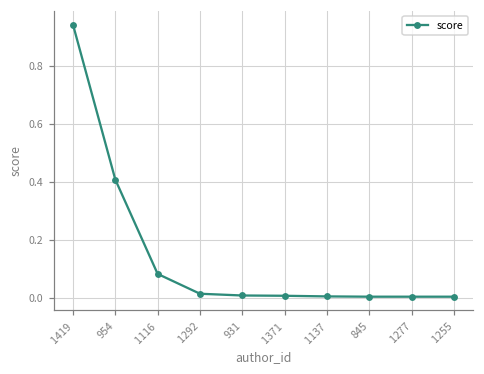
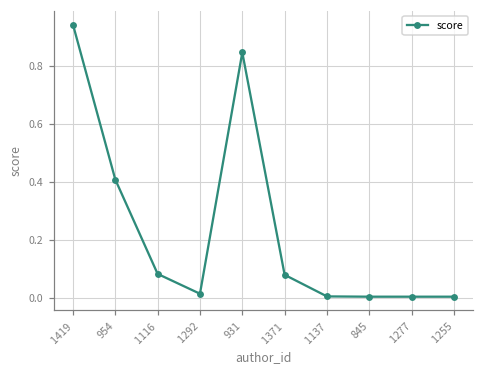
  {
    "1419": 0.94,
    "954": 0.41,
    "1116": 0.08,
    "1292": 0.01,
-   "931": 0.01,
-   "1371": 0.01,
+   "931": 0.85,
+   "1371": 0.08,
    "1137": 0.00,
    "845": 0.00,
    "1277": 0.00,
    "1255": 0.00
  }
